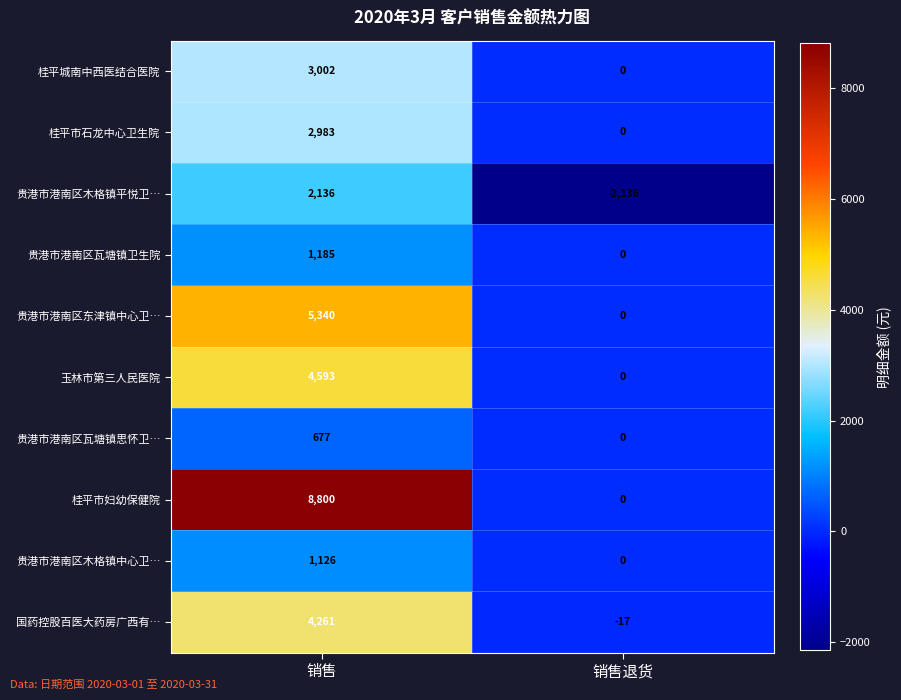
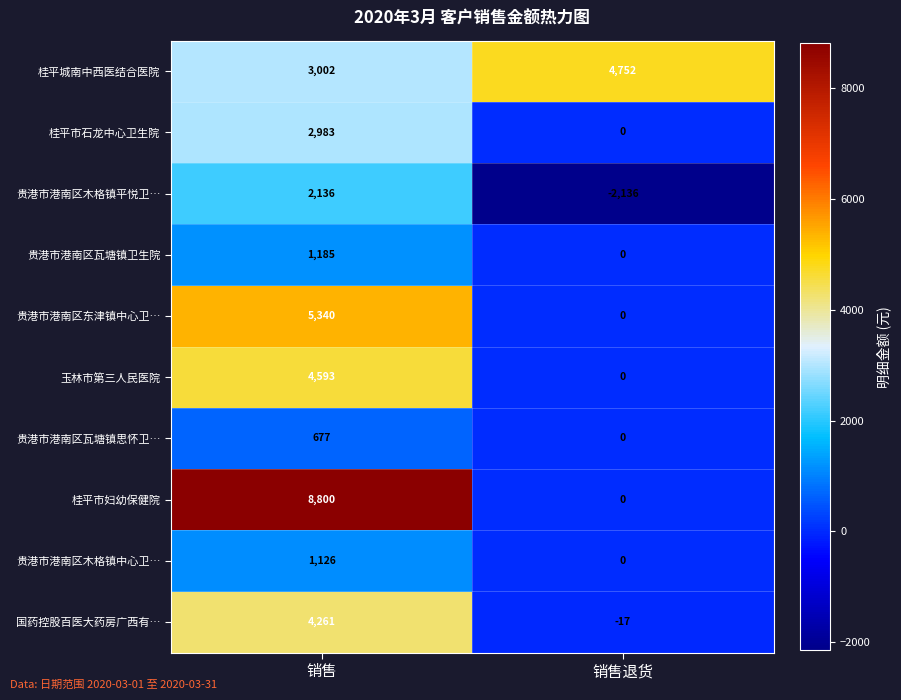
  {
    "桂平城南中西医结合医院": {
      "销售": "3,002",
-     "销售退货": "0"
+     "销售退货": "4,752"
    },
    "桂平市石龙中心卫生院": {
      "销售": "2,983",
      "销售退货": "0"
    },
    "贵港市港南区木格镇平悦卫…": {
      "销售": "2,136",
      "销售退货": "-2,136"
    },
    "贵港市港南区瓦塘镇卫生院": {
      "销售": "1,185",
      "销售退货": "0"
    },
    "贵港市港南区东津镇中心卫…": {
      "销售": "5,340",
      "销售退货": "0"
    },
    "玉林市第三人民医院": {
      "销售": "4,593",
      "销售退货": "0"
    },
    "贵港市港南区瓦塘镇思怀卫…": {
      "销售": "677",
      "销售退货": "0"
    },
    "桂平市妇幼保健院": {
      "销售": "8,800",
      "销售退货": "0"
    },
    "贵港市港南区木格镇中心卫…": {
      "销售": "1,126",
      "销售退货": "0"
    },
    "国药控股百医大药房广西有…": {
      "销售": "4,261",
      "销售退货": "-17"
    }
  }
